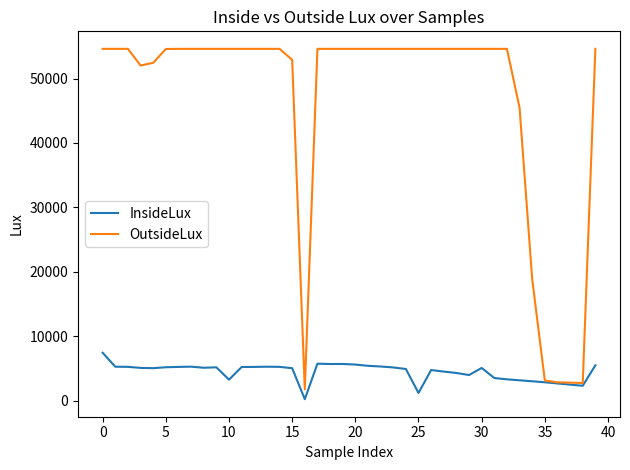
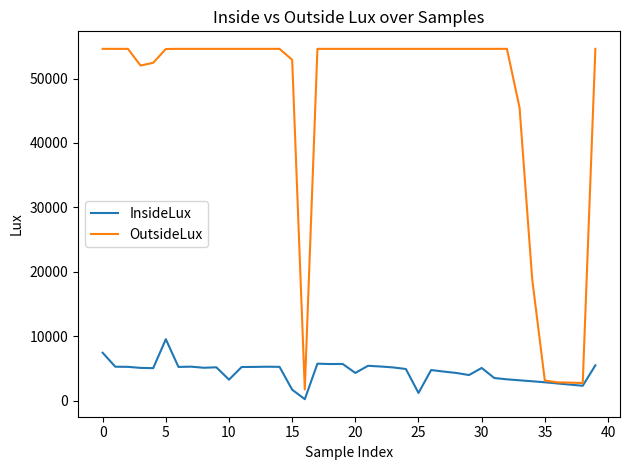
  {
    "InsideLux": {
      "0": 7000,
-     "5": 5000,
+     "5": 10000,
      "10": 3000,
-     "15": 5000,
-     "20": 6000,
+     "15": 2000,
+     "20": 4000,
      "25": 1000,
      "30": 5000
    },
    "OutsideLux": {
      "0": 55000,
      "5": 55000,
      "10": 55000,
      "15": 53000,
      "20": 55000,
      "25": 55000,
      "30": 55000
    }
  }
